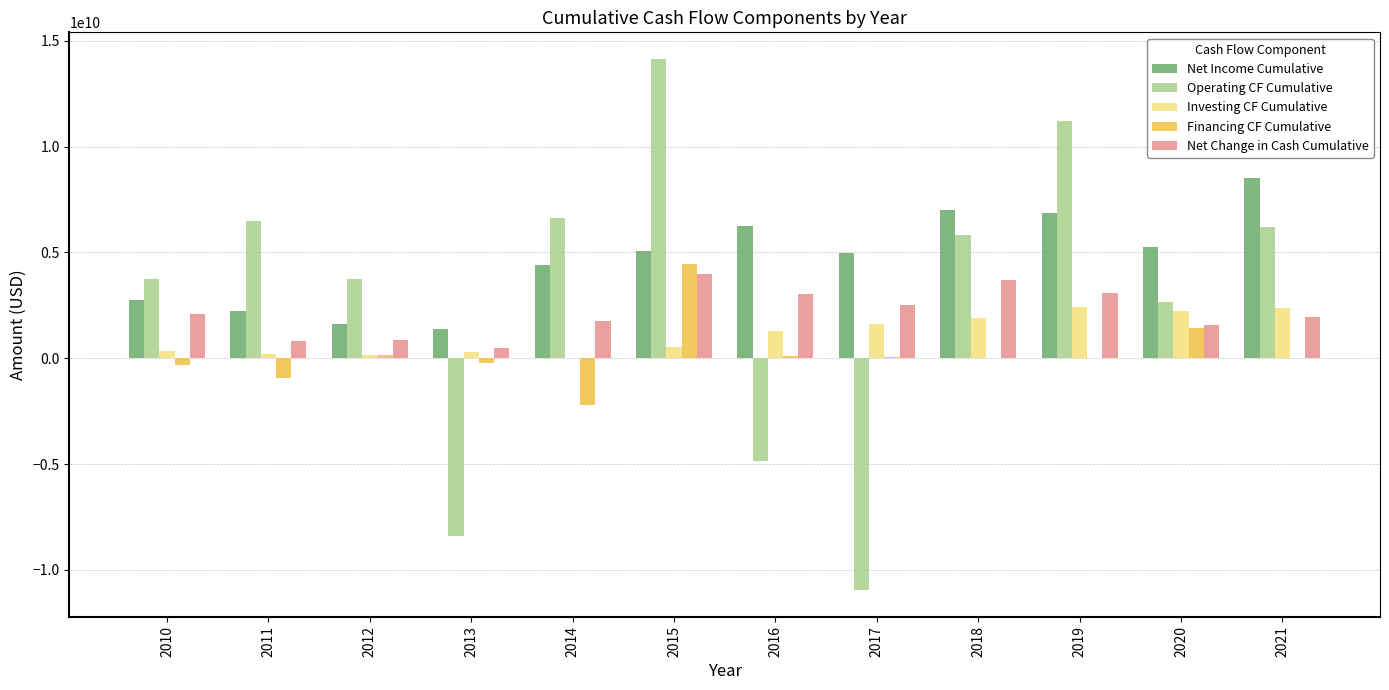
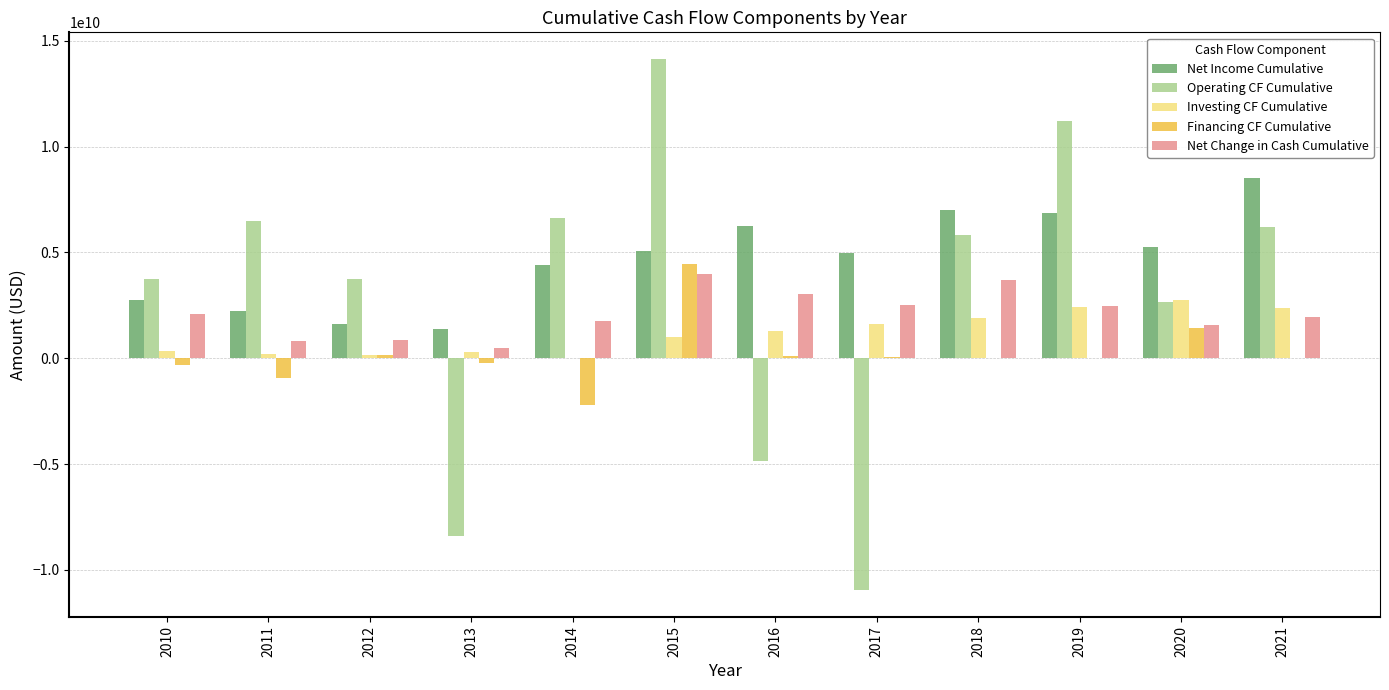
  {
    "Net Income Cumulative": {
      "2010": 2700000000,
      "2011": 2200000000,
      "2012": 1600000000,
      "2013": 1400000000,
      "2014": 4400000000,
      "2015": 5100000000,
      "2016": 6300000000,
      "2017": 5000000000,
      "2018": 7000000000,
      "2019": 6800000000,
      "2020": 5300000000,
      "2021": 8500000000
    },
    "Operating CF Cumulative": {
      "2010": 3700000000,
      "2011": 6500000000,
      "2012": 3700000000,
      "2013": -8400000000,
      "2014": 6600000000,
      "2015": 14100000000,
      "2016": -4900000000,
      "2017": -11000000000,
      "2018": 5800000000,
      "2019": 11200000000,
      "2020": 2700000000,
      "2021": 6200000000
    },
    "Investing CF Cumulative": {
      "2010": 300000000,
      "2011": 200000000,
      "2012": 100000000,
      "2013": 300000000,
      "2014": 0,
-     "2015": 500000000,
+     "2015": 1000000000,
      "2016": 1300000000,
      "2017": 1600000000,
      "2018": 1900000000,
      "2019": 2400000000,
-     "2020": 2200000000,
+     "2020": 2800000000,
      "2021": 2400000000
    },
    "Financing CF Cumulative": {
      "2010": -300000000,
      "2011": -900000000,
      "2012": 200000000,
      "2013": -200000000,
      "2014": -2200000000,
      "2015": 4400000000,
      "2020": 1400000000
    },
    "Net Change in Cash Cumulative": {
      "2010": 2100000000,
      "2011": 800000000,
      "2012": 900000000,
      "2013": 500000000,
      "2014": 1800000000,
      "2015": 4000000000,
      "2016": 3100000000,
      "2017": 2500000000,
      "2018": 3700000000,
-     "2019": 3100000000,
+     "2019": 2500000000,
      "2020": 1600000000,
      "2021": 1900000000
    }
  }
